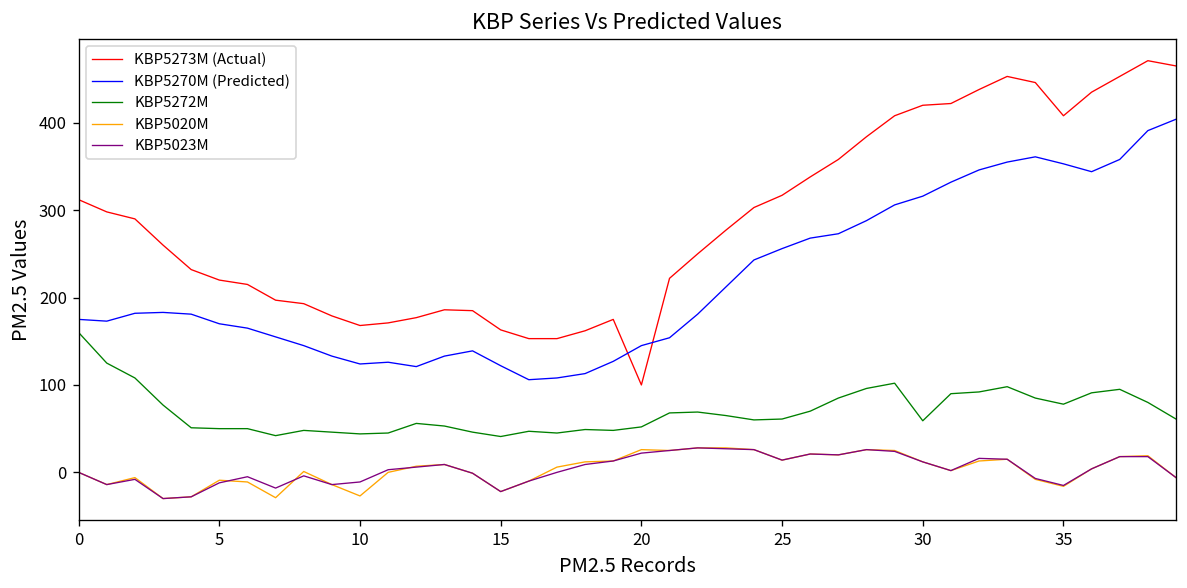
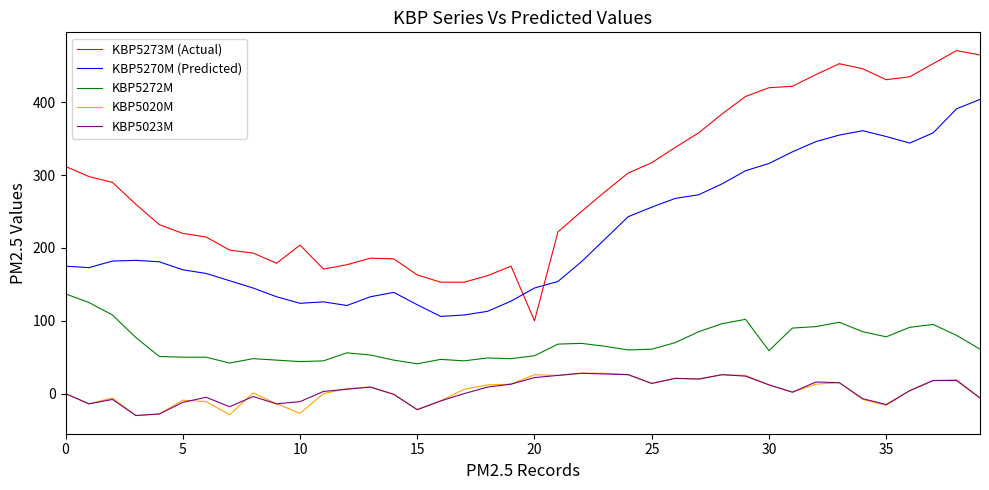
  {
    "KBP5273M (Actual)": {
      "0": 310,
      "5": 220,
-     "10": 170,
+     "10": 200,
      "15": 160,
      "20": 100,
      "25": 320,
      "30": 420,
-     "35": 410
+     "35": 430
    },
    "KBP5270M (Predicted)": {
      "0": 180,
      "5": 170,
      "10": 120,
      "15": 120,
      "20": 150,
      "25": 260,
      "30": 320,
      "35": 350
    },
    "KBP5272M": {
-     "0": 160,
+     "0": 140,
      "5": 50,
      "10": 40,
      "15": 40,
      "20": 50,
      "25": 60,
      "30": 60,
      "35": 80
    },
    "KBP5020M": {
      "10": -30,
      "20": 30
    },
    "KBP5023M": {
      "10": -10,
      "20": 20
    }
  }
